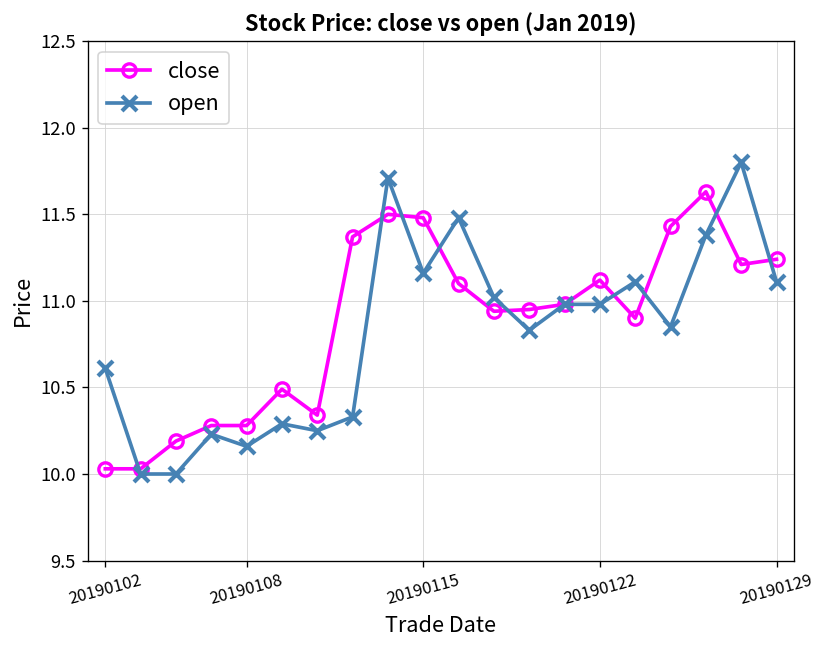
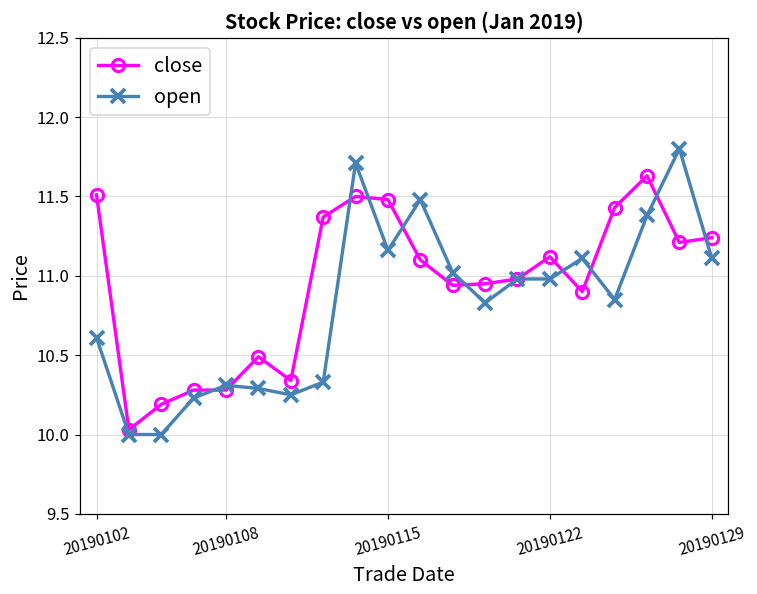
  {
    "close": {
-     "20190102": 10.03,
+     "20190102": 11.51,
      "20190108": 10.28,
      "20190115": 11.48,
      "20190122": 11.12,
      "20190129": 11.24
    },
    "open": {
      "20190102": 10.61,
-     "20190108": 10.16,
+     "20190108": 10.31,
      "20190115": 11.16,
      "20190122": 10.98,
      "20190129": 11.11
    }
  }
